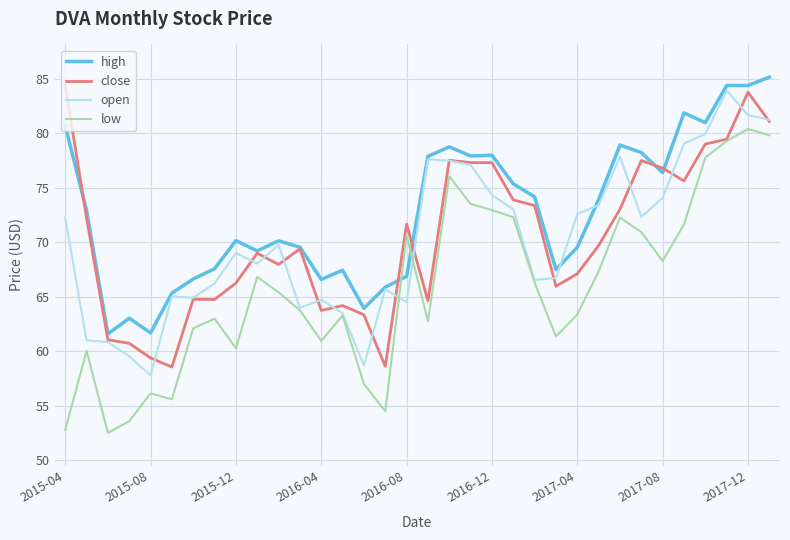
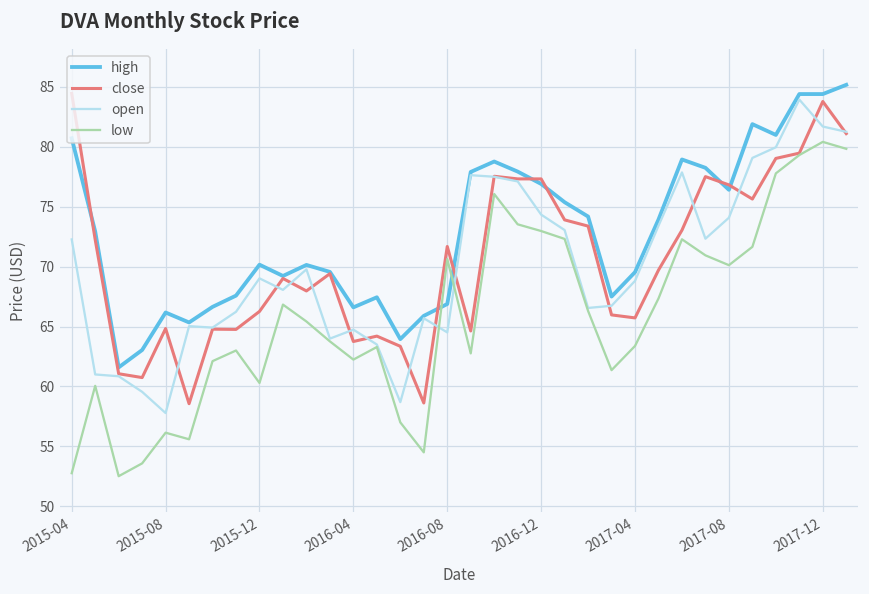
  {
    "high": {
-     "2015-08": 61.7,
+     "2015-08": 66.2,
      "2015-12": 70.2,
      "2016-04": 66.6,
      "2016-08": 66.9,
-     "2016-12": 78.0,
+     "2016-12": 76.9,
      "2017-04": 69.5,
      "2017-08": 76.4,
      "2017-12": 84.4
    },
    "close": {
-     "2015-08": 59.4,
+     "2015-08": 64.8,
      "2015-12": 66.3,
      "2016-04": 63.8,
      "2016-08": 71.7,
      "2016-12": 77.3,
-     "2017-04": 67.1,
+     "2017-04": 65.7,
      "2017-08": 76.8,
      "2017-12": 83.8
    },
    "open": {
      "2015-04": 72.3,
      "2015-08": 57.8,
      "2015-12": 69.0,
      "2016-04": 64.7,
      "2016-08": 64.5,
      "2016-12": 74.3,
-     "2017-04": 72.6,
+     "2017-04": 68.8,
      "2017-08": 74.1,
      "2017-12": 81.7
    },
    "low": {
      "2015-04": 52.8,
      "2015-08": 56.1,
      "2015-12": 60.3,
-     "2016-04": 61.0,
+     "2016-04": 62.2,
      "2016-08": 70.6,
      "2016-12": 73.0,
      "2017-04": 63.4,
-     "2017-08": 68.3,
+     "2017-08": 70.1,
      "2017-12": 80.4
    }
  }
